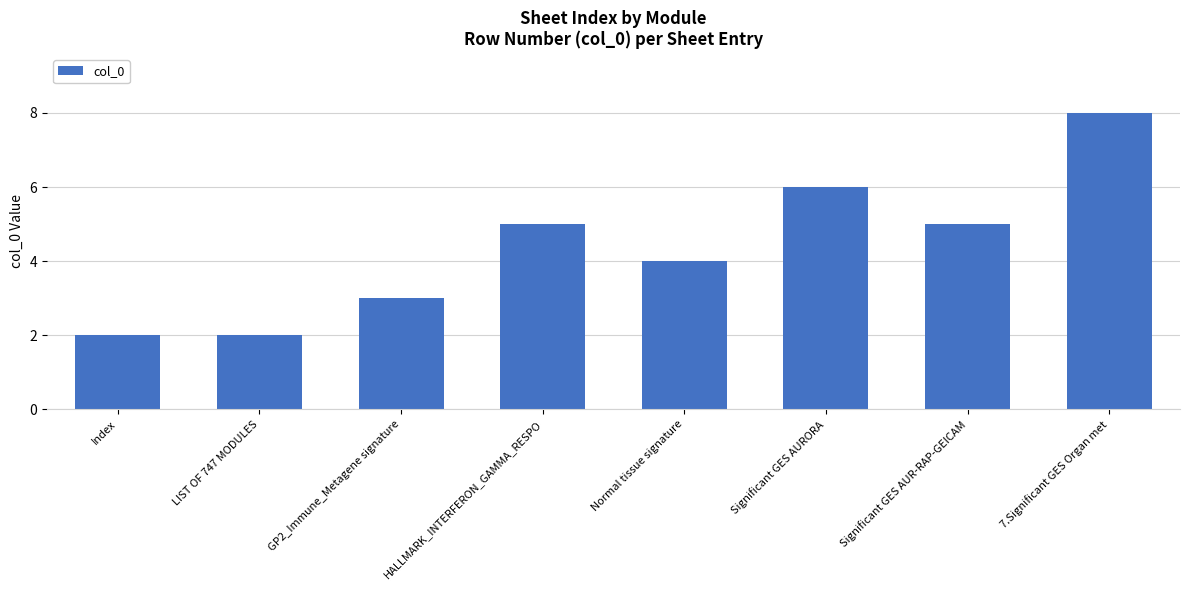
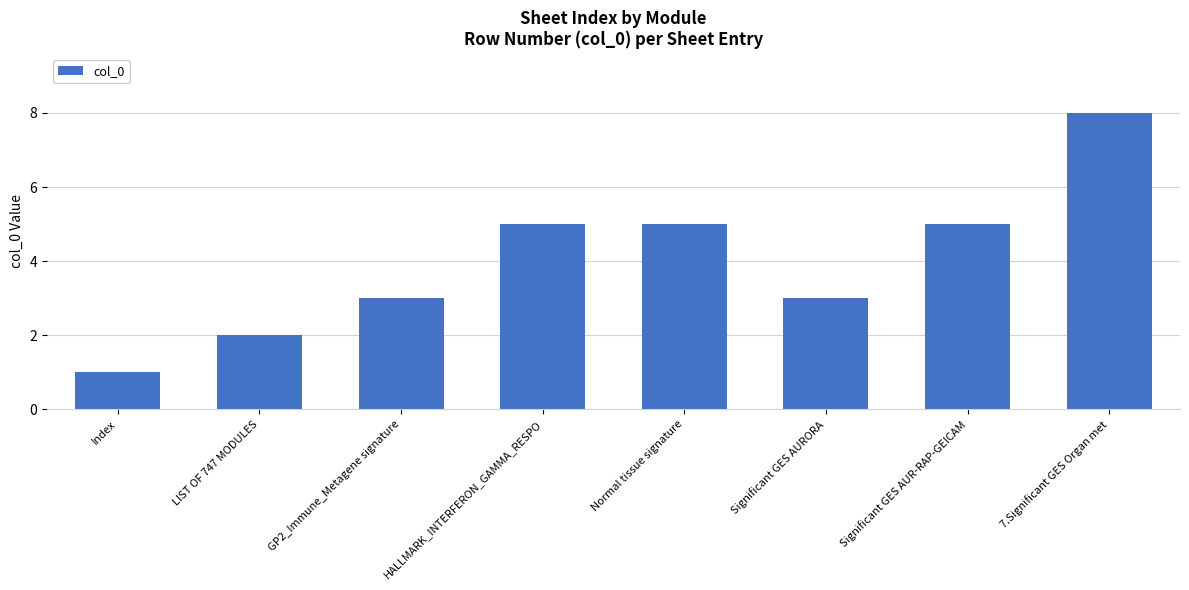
  {
-   "Index": 2,
+   "Index": 1,
    "LIST OF 747 MODULES": 2,
    "GP2_Immune_Metagene signature": 3,
    "HALLMARK_INTERFERON_GAMMA_RESPO": 5,
-   "Normal tissue signature": 4,
-   "Significant GES AURORA": 6,
+   "Normal tissue signature": 5,
+   "Significant GES AURORA": 3,
    "Significant GES AUR-RAP-GEICAM": 5,
    "7.Significant GES Organ met": 8
  }
